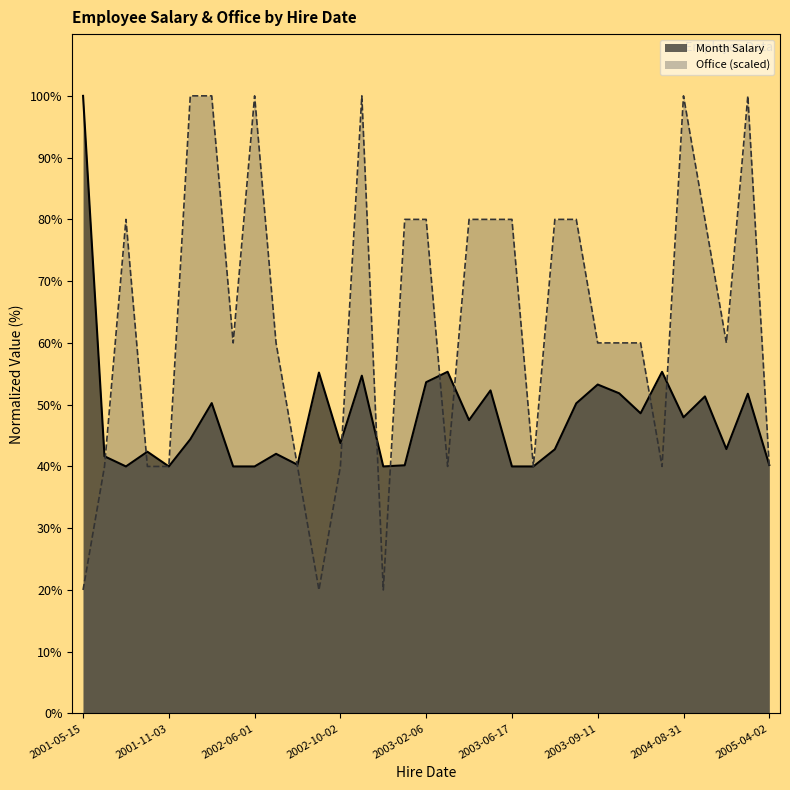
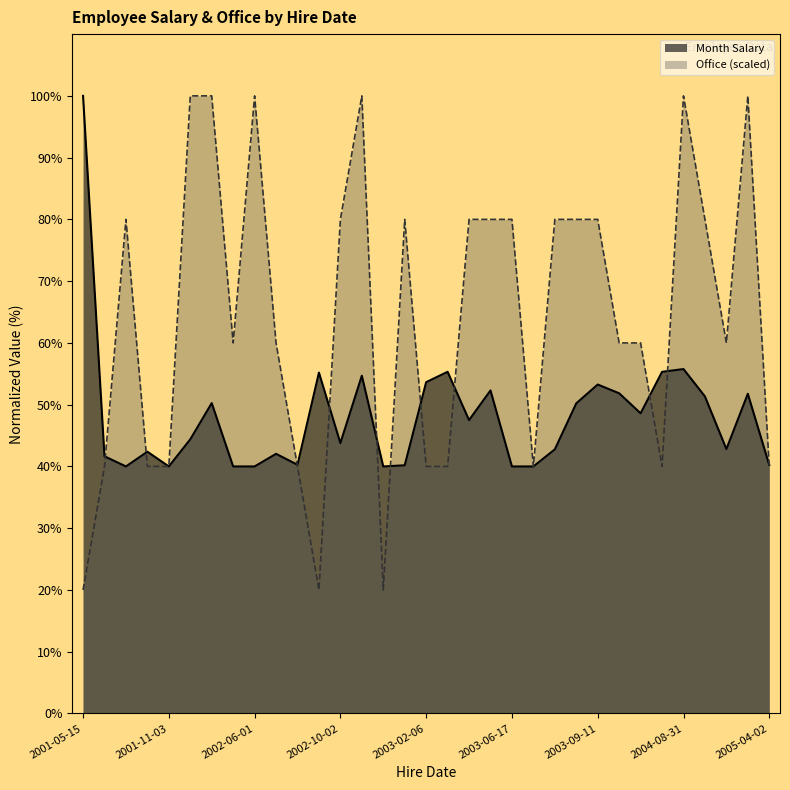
  {
    "Month Salary": {
      "2001-05-15": "100%",
      "2002-06-01": "40%",
      "2002-10-02": "44%",
      "2003-02-06": "54%",
      "2003-06-17": "40%",
      "2003-09-11": "53%",
-     "2004-08-31": "48%"
+     "2004-08-31": "56%"
    },
    "Office (scaled)": {
      "2001-05-15": "20%",
      "2002-06-01": "100%",
-     "2002-10-02": "40%",
-     "2003-02-06": "80%",
+     "2002-10-02": "80%",
+     "2003-02-06": "40%",
      "2003-06-17": "80%",
-     "2003-09-11": "60%",
+     "2003-09-11": "80%",
      "2004-08-31": "100%"
    }
  }
